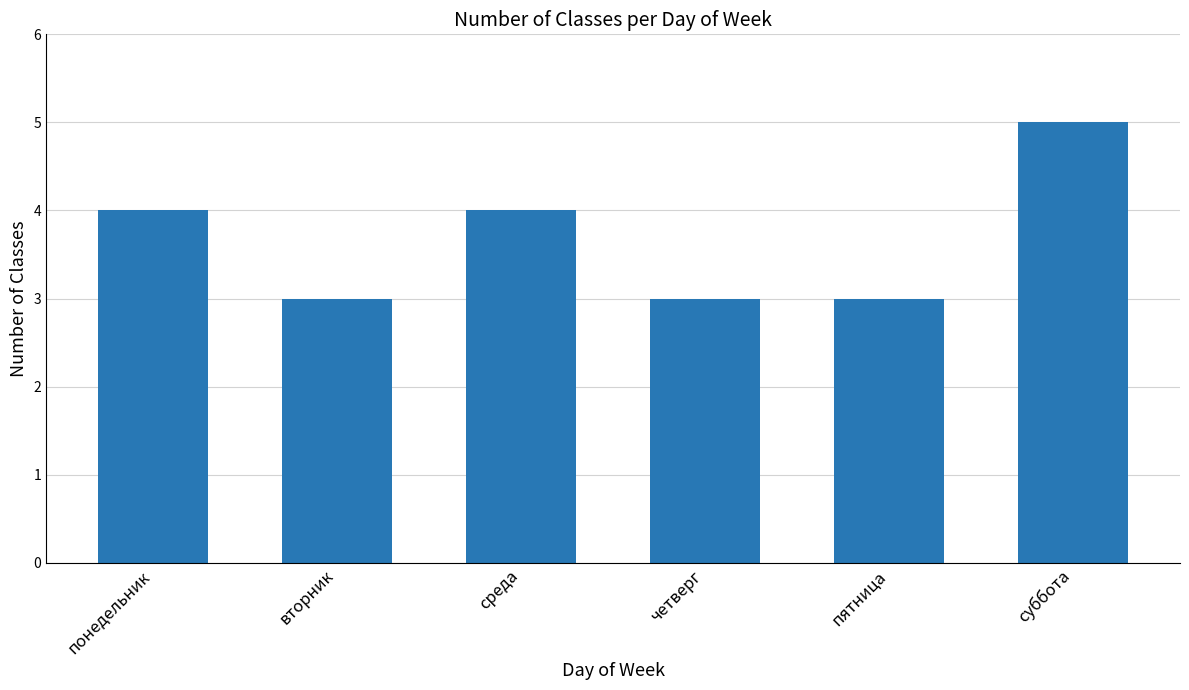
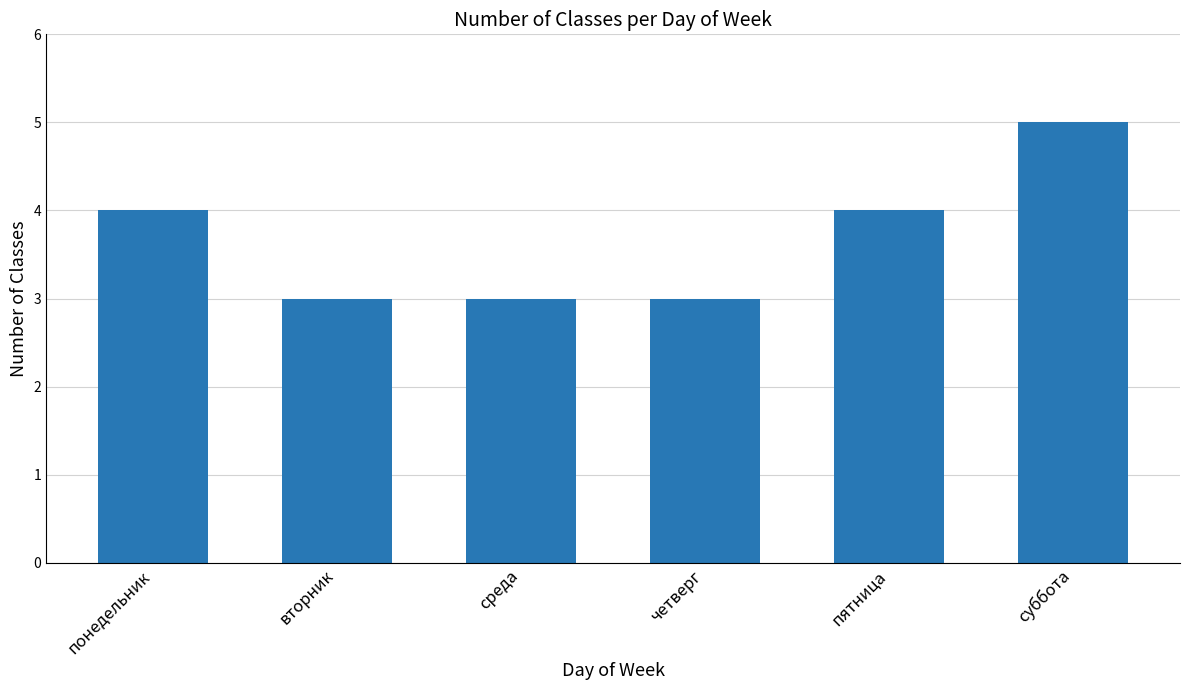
  {
    "понедельник": 4,
    "вторник": 3,
-   "среда": 4,
+   "среда": 3,
    "четверг": 3,
-   "пятница": 3,
+   "пятница": 4,
    "суббота": 5
  }
